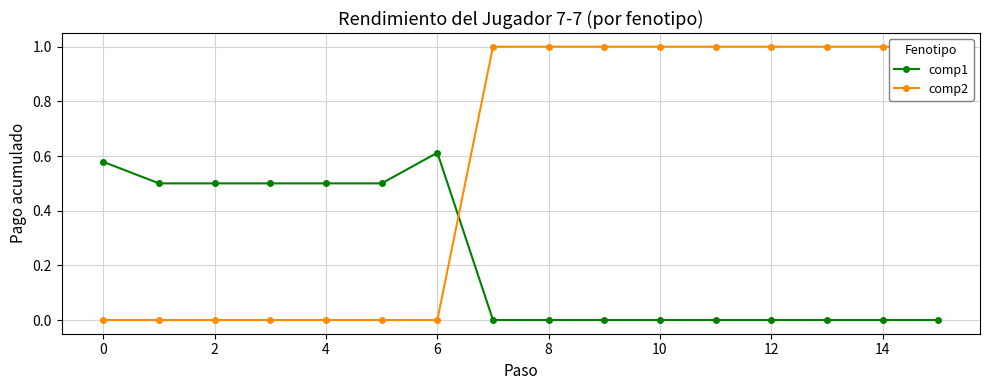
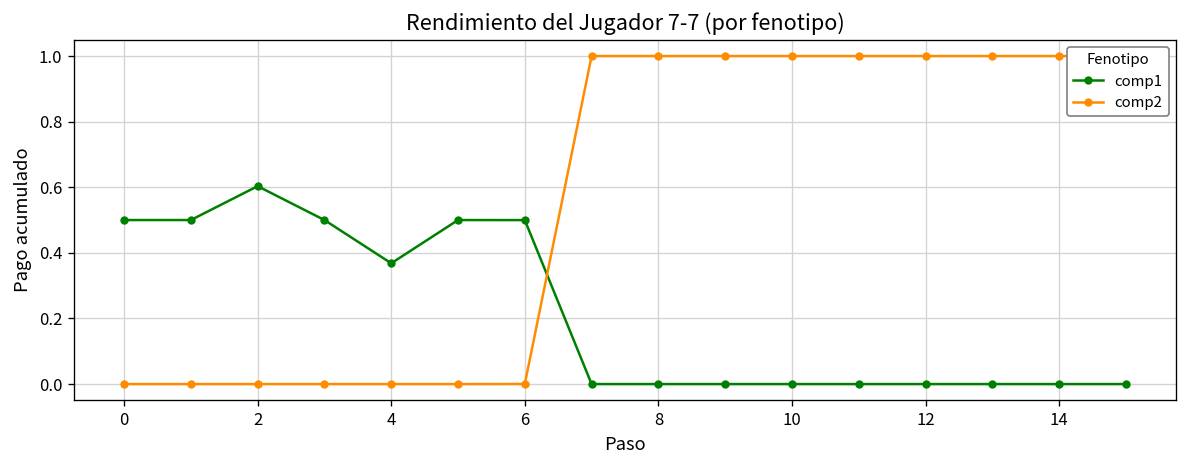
  {
    "comp1": {
-     "0": 0.58,
-     "2": 0.50,
-     "4": 0.50,
-     "6": 0.61,
+     "0": 0.50,
+     "2": 0.60,
+     "4": 0.37,
+     "6": 0.50,
      "8": 0.00,
      "10": 0.00,
      "12": 0.00,
      "14": 0.00
    },
    "comp2": {
      "0": 0.00,
      "2": 0.00,
      "4": 0.00,
      "6": 0.00,
      "8": 1.00,
      "10": 1.00,
      "12": 1.00,
      "14": 1.00
    }
  }
